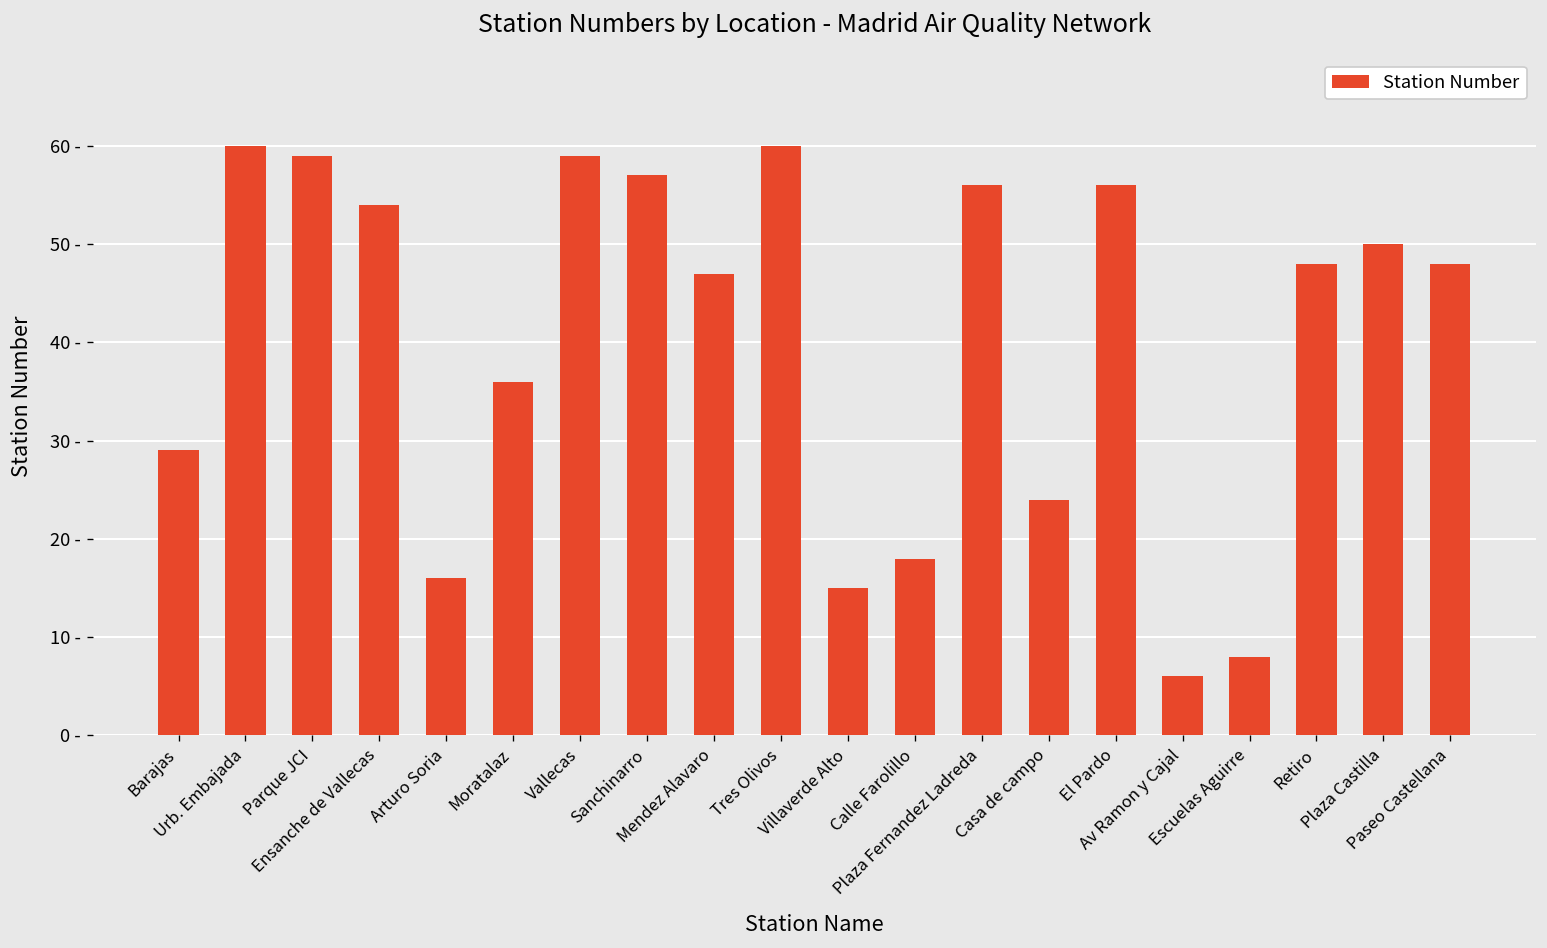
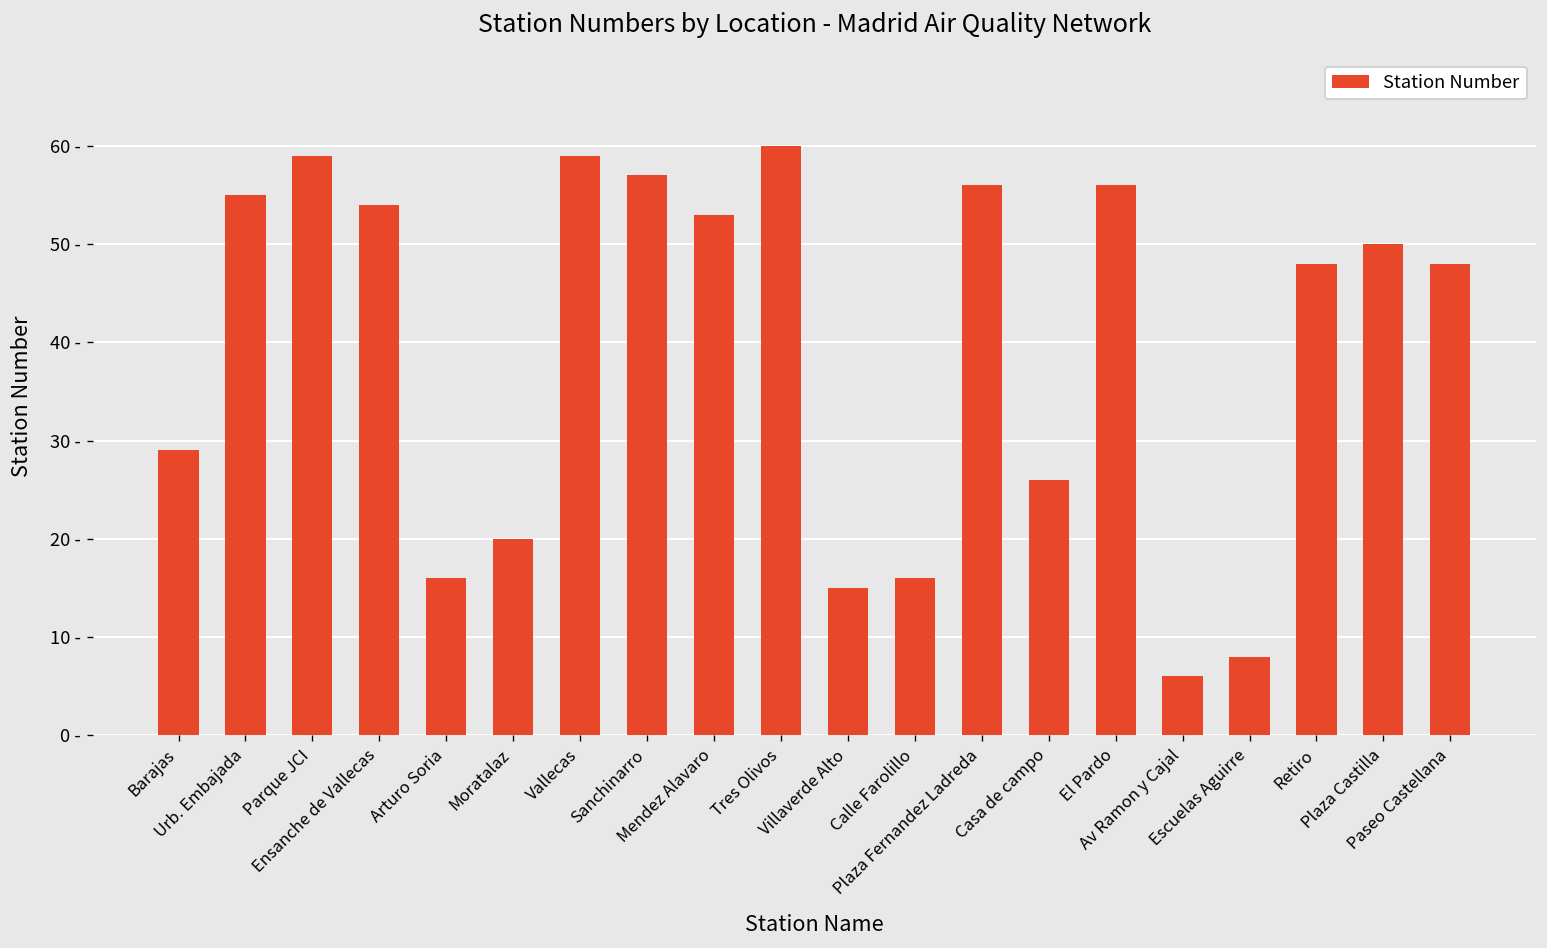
  {
    "Barajas": "29 -",
-   "Urb. Embajada": "60 -",
+   "Urb. Embajada": "55 -",
    "Parque JCI": "59 -",
    "Ensanche de Vallecas": "54 -",
    "Arturo Soria": "16 -",
-   "Moratalaz": "36 -",
+   "Moratalaz": "20 -",
    "Vallecas": "59 -",
    "Sanchinarro": "57 -",
-   "Mendez Alavaro": "47 -",
+   "Mendez Alavaro": "53 -",
    "Tres Olivos": "60 -",
    "Villaverde Alto": "15 -",
-   "Calle Farolillo": "18 -",
+   "Calle Farolillo": "16 -",
    "Plaza Fernandez Ladreda": "56 -",
-   "Casa de campo": "24 -",
+   "Casa de campo": "26 -",
    "El Pardo": "56 -",
    "Av Ramon y Cajal": "6 -",
    "Escuelas Aguirre": "8 -",
    "Retiro": "48 -",
    "Plaza Castilla": "50 -",
    "Paseo Castellana": "48 -"
  }
